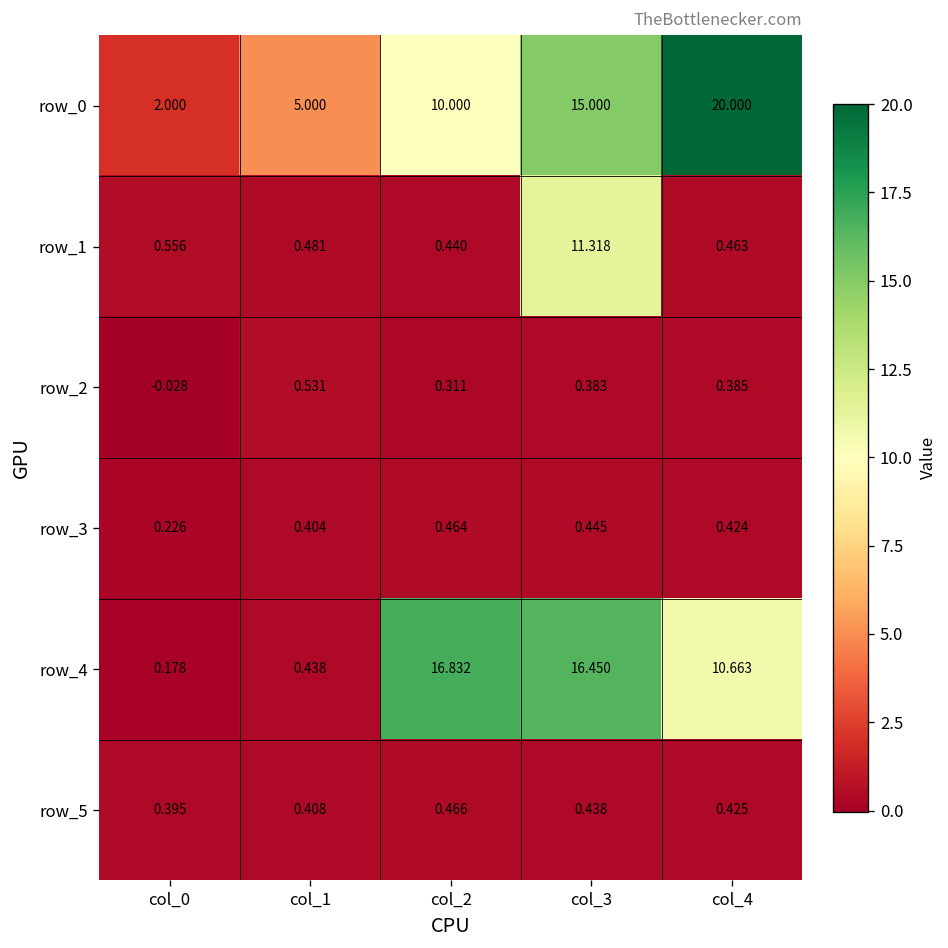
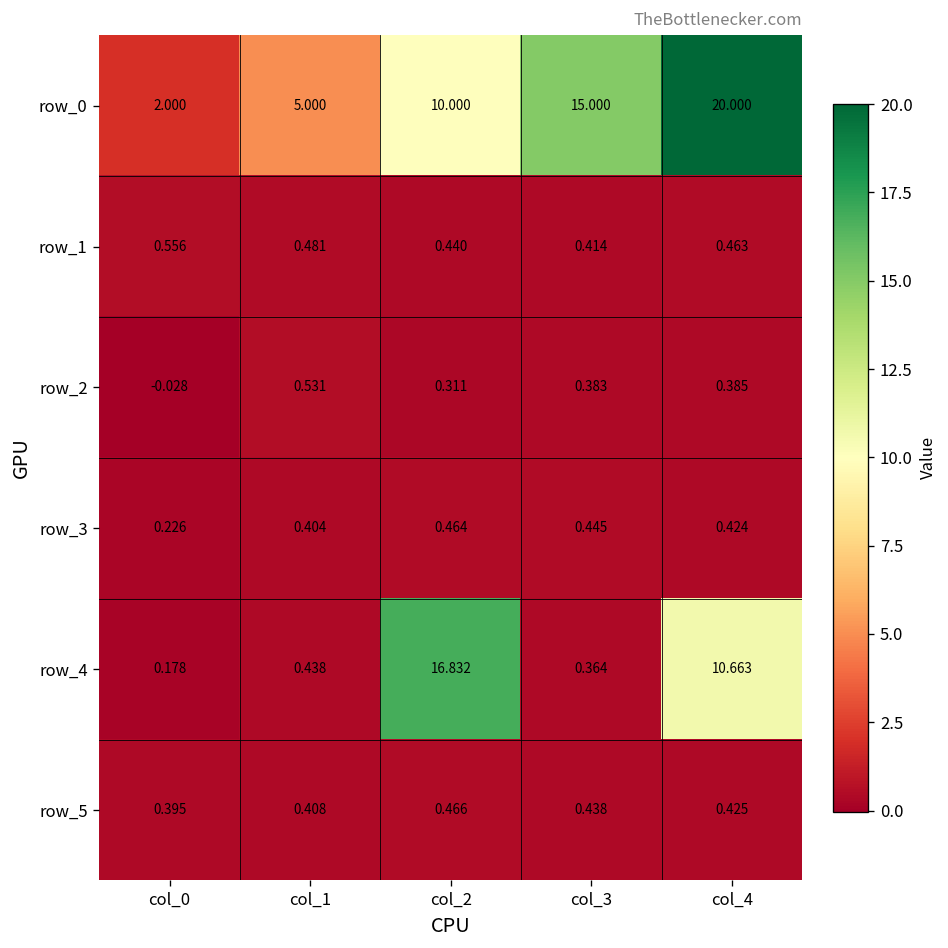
  {
    "row_0": {
      "col_0": 2.000,
      "col_1": 5.000,
      "col_2": 10.000,
      "col_3": 15.000,
      "col_4": 20.000
    },
    "row_1": {
      "col_0": 0.556,
      "col_1": 0.481,
      "col_2": 0.440,
-     "col_3": 11.318,
+     "col_3": 0.414,
      "col_4": 0.463
    },
    "row_2": {
      "col_0": -0.028,
      "col_1": 0.531,
      "col_2": 0.311,
      "col_3": 0.383,
      "col_4": 0.385
    },
    "row_3": {
      "col_0": 0.226,
      "col_1": 0.404,
      "col_2": 0.464,
      "col_3": 0.445,
      "col_4": 0.424
    },
    "row_4": {
      "col_0": 0.178,
      "col_1": 0.438,
      "col_2": 16.832,
-     "col_3": 16.450,
+     "col_3": 0.364,
      "col_4": 10.663
    },
    "row_5": {
      "col_0": 0.395,
      "col_1": 0.408,
      "col_2": 0.466,
      "col_3": 0.438,
      "col_4": 0.425
    }
  }
